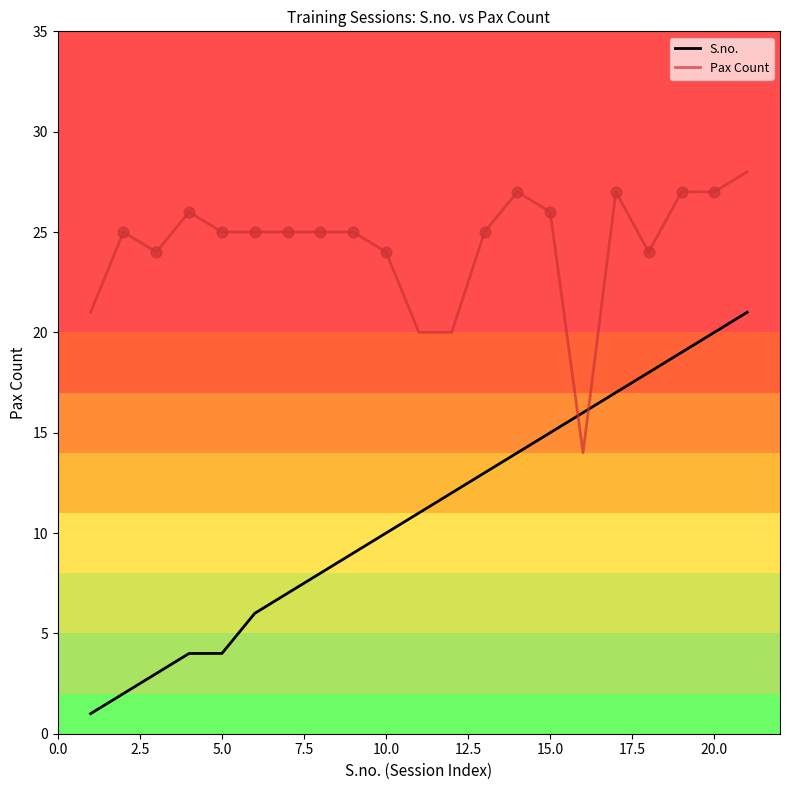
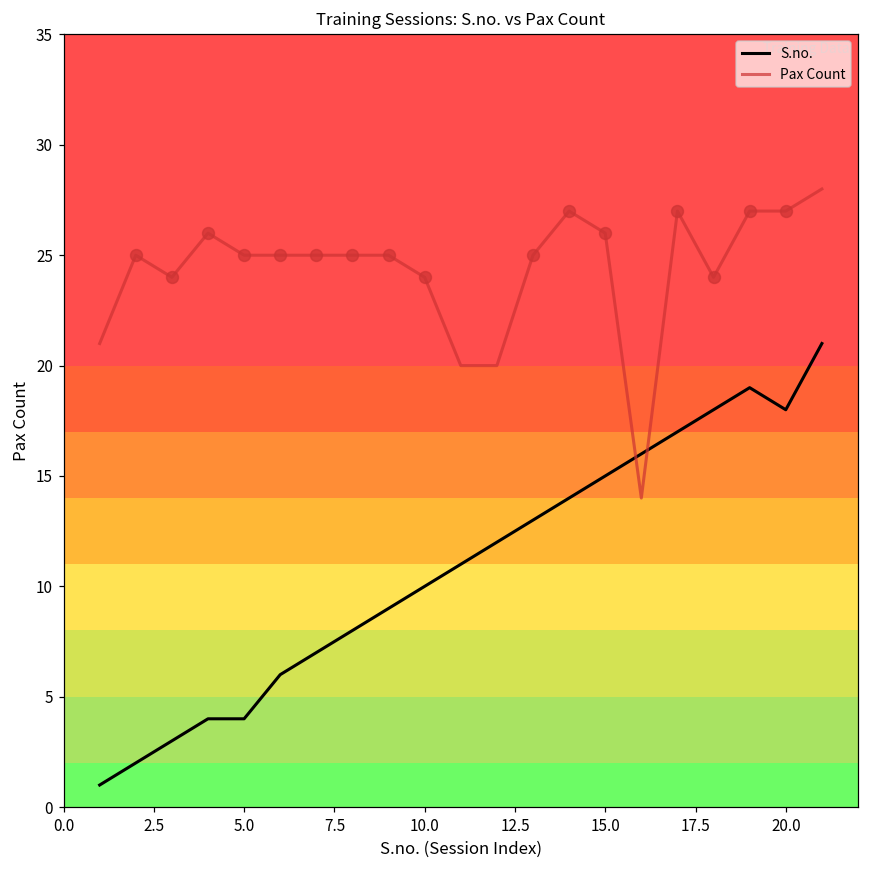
  {
    "S.no.": {
      "5.0": 4,
      "10.0": 10,
      "15.0": 15,
-     "20.0": 20
+     "20.0": 18
    }
  }
